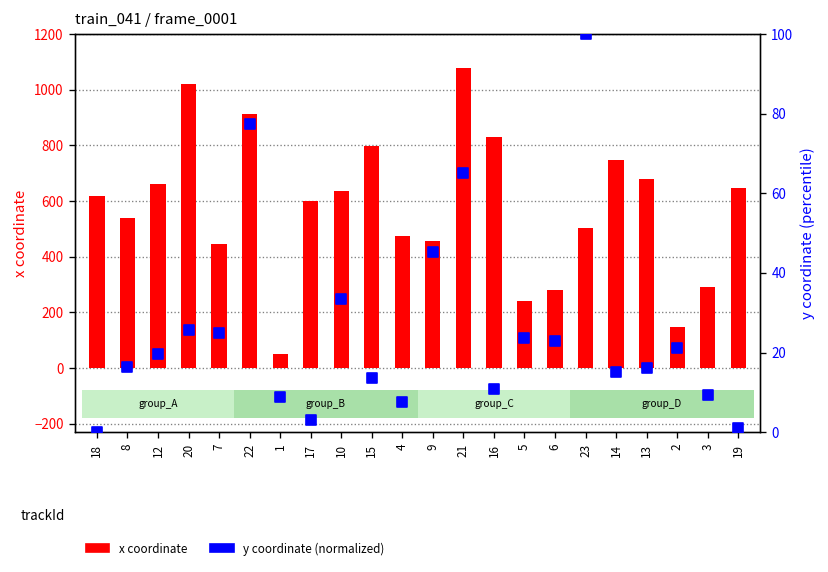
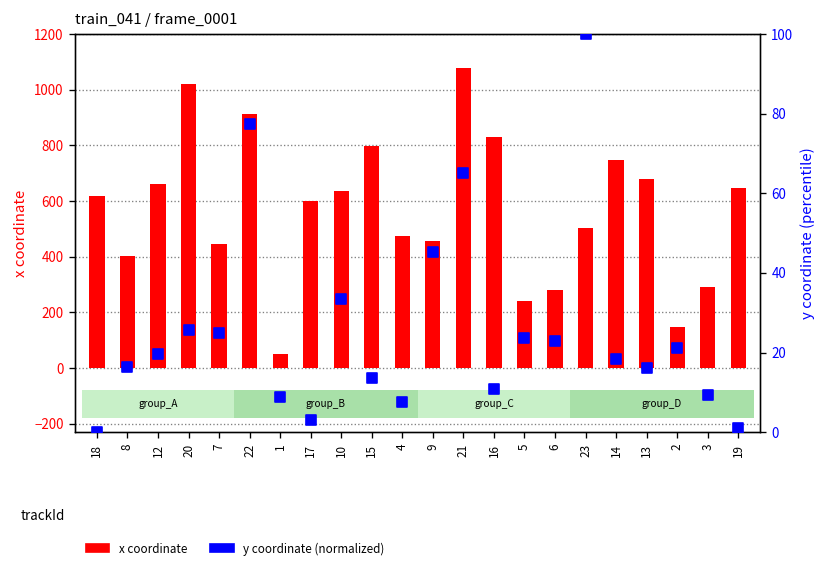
  {
    "x coordinate": {
      "18": 620,
-     "8": 540,
+     "8": 400,
      "12": 660,
      "20": 1020,
      "7": 440,
      "22": 910,
      "1": 50,
      "17": 600,
      "10": 640,
      "15": 800,
      "4": 470,
      "9": 450,
      "21": 1080,
      "16": 830,
      "5": 240,
      "6": 280,
      "23": 500,
      "14": 750,
      "13": 680,
      "2": 150,
      "3": 290,
      "19": 650
    },
    "y coordinate (normalized)": {
-     "14": 15
+     "14": 18
    }
  }
